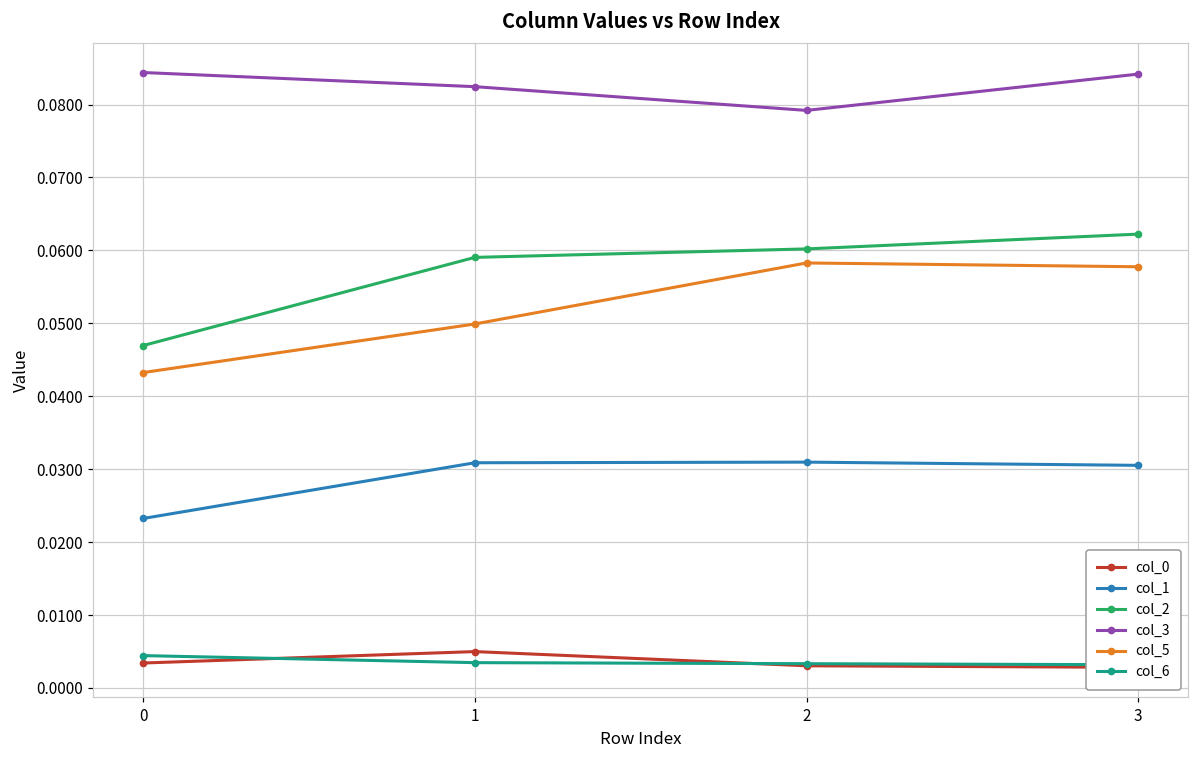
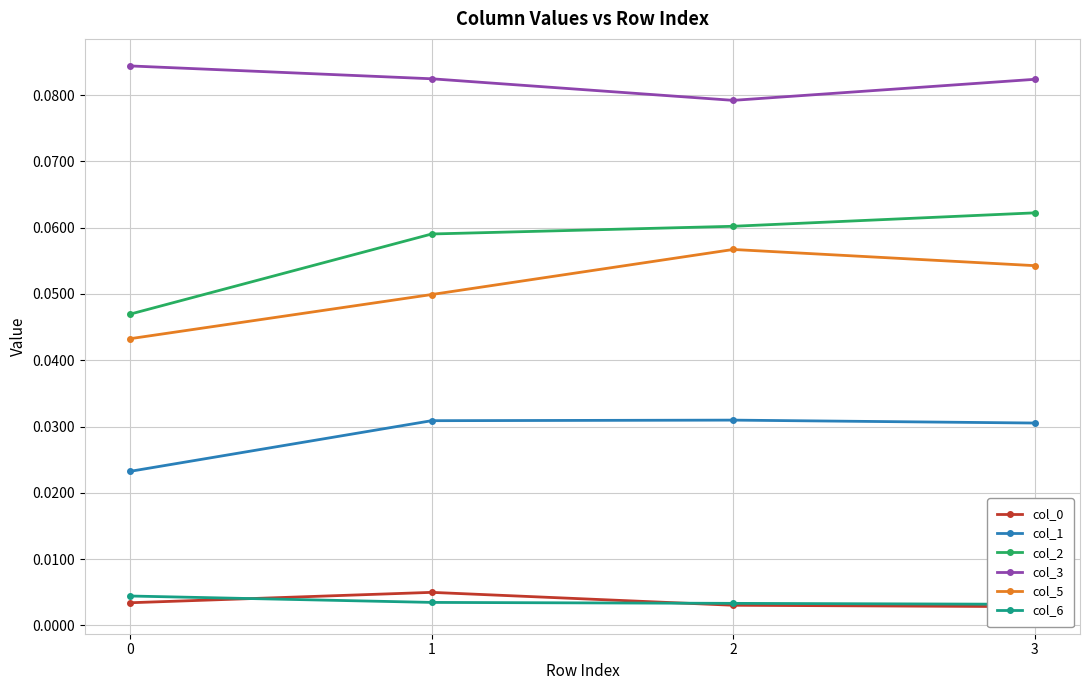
  {
    "col_0": {
      "0": 0.003,
      "1": 0.005
    },
    "col_1": {
      "0": 0.023,
      "1": 0.031,
      "2": 0.031,
      "3": 0.031
    },
    "col_3": {
      "0": 0.084,
      "1": 0.082,
      "2": 0.079,
-     "3": 0.084
+     "3": 0.082
    },
    "col_5": {
      "0": 0.043,
      "1": 0.050,
-     "2": 0.058,
-     "3": 0.058
+     "2": 0.057,
+     "3": 0.054
    }
  }
